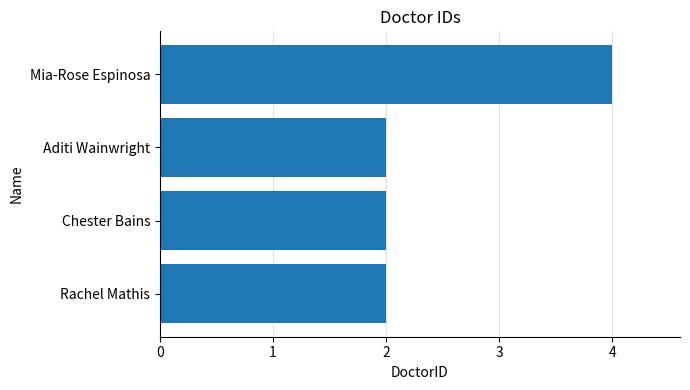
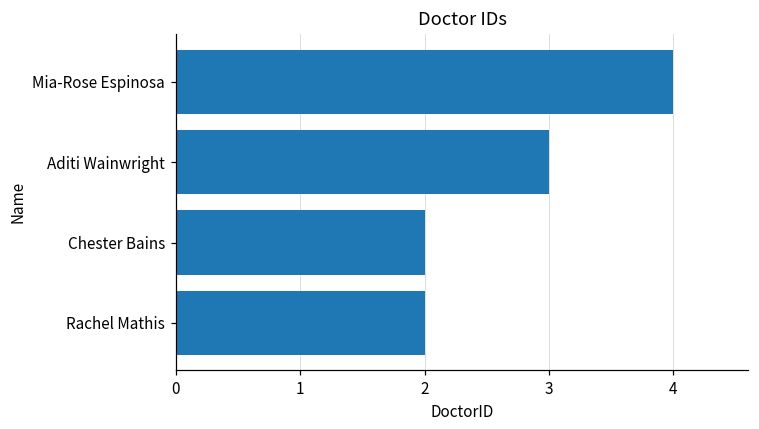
  {
    "Mia-Rose Espinosa": 4,
-   "Aditi Wainwright": 2,
+   "Aditi Wainwright": 3,
    "Chester Bains": 2,
    "Rachel Mathis": 2
  }
